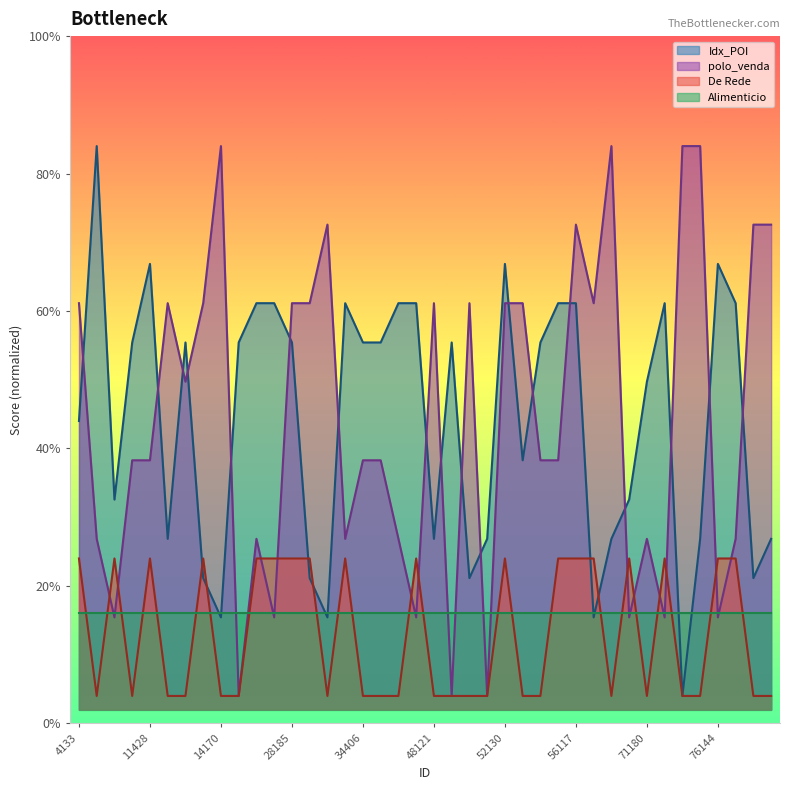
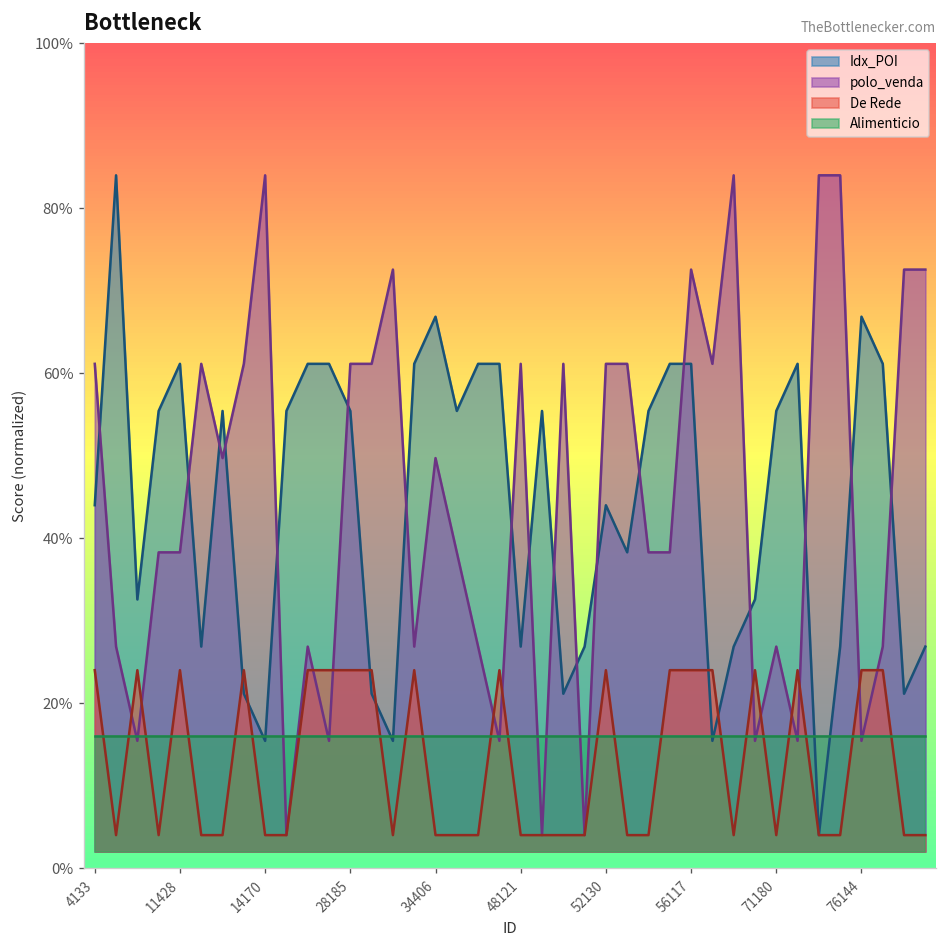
  {
    "Idx_POI": {
      "4133": "44%",
-     "11428": "67%",
+     "11428": "61%",
      "14170": "15%",
      "28185": "55%",
-     "34406": "55%",
+     "34406": "67%",
      "48121": "27%",
-     "52130": "67%",
+     "52130": "44%",
      "56117": "61%",
-     "71180": "50%",
+     "71180": "55%",
      "76144": "67%"
    },
    "polo_venda": {
      "4133": "61%",
      "11428": "38%",
      "14170": "84%",
      "28185": "61%",
-     "34406": "38%",
+     "34406": "50%",
      "48121": "61%",
      "52130": "61%",
      "56117": "73%",
      "71180": "27%",
      "76144": "15%"
    },
    "De Rede": {
      "4133": "24%",
      "11428": "24%",
      "14170": "4%",
      "28185": "24%",
      "34406": "4%",
      "48121": "4%",
      "52130": "24%",
      "56117": "24%",
      "71180": "4%",
      "76144": "24%"
    },
    "Alimenticio": {
      "4133": "16%",
      "11428": "16%",
      "14170": "16%",
      "28185": "16%",
      "34406": "16%",
      "48121": "16%",
      "52130": "16%",
      "56117": "16%",
      "71180": "16%",
      "76144": "16%"
    }
  }
